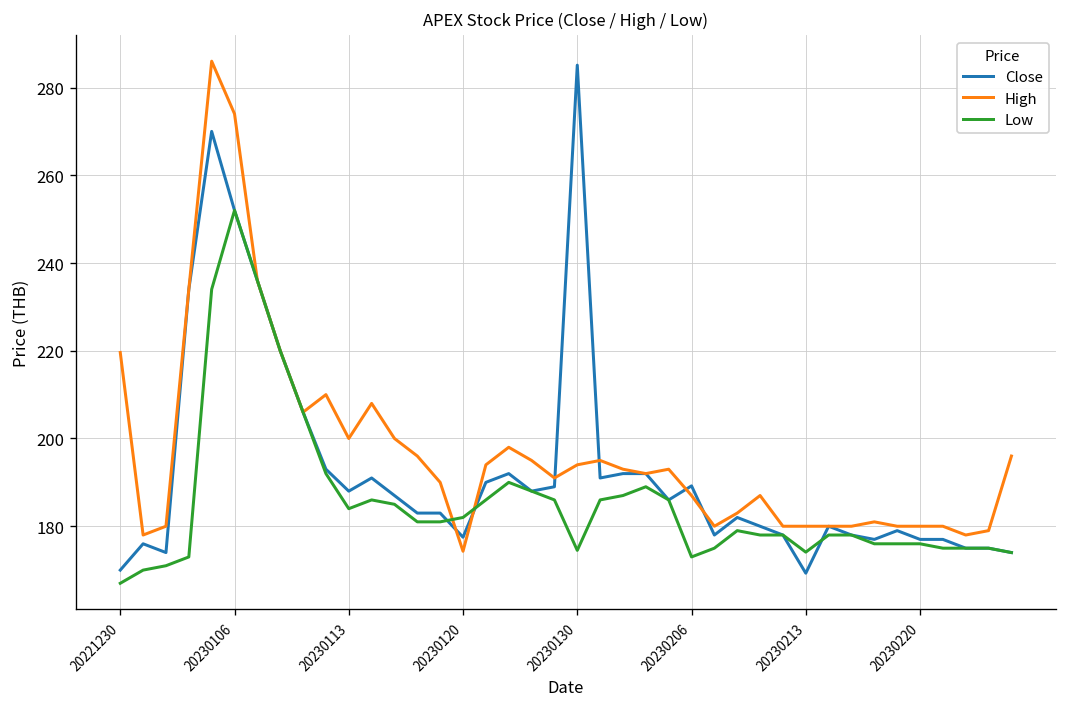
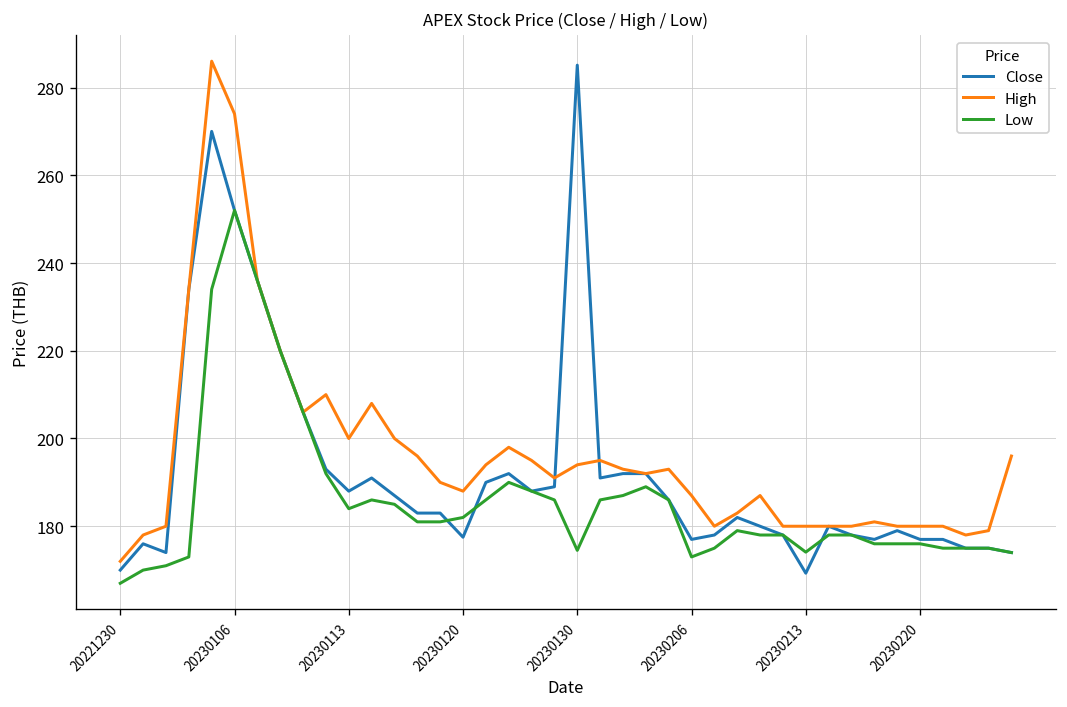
  {
    "Close": {
      "20221230": 170,
      "20230113": 188,
      "20230120": 178,
      "20230130": 285,
-     "20230206": 189,
+     "20230206": 177,
      "20230213": 169,
      "20230220": 177
    },
    "High": {
-     "20221230": 220,
+     "20221230": 172,
      "20230106": 274,
      "20230113": 200,
-     "20230120": 174,
+     "20230120": 188,
      "20230130": 194,
      "20230206": 187,
      "20230213": 180,
      "20230220": 180
    },
    "Low": {
      "20221230": 167,
      "20230113": 184,
      "20230120": 182,
      "20230130": 175,
      "20230206": 173,
      "20230213": 174,
      "20230220": 176
    }
  }
